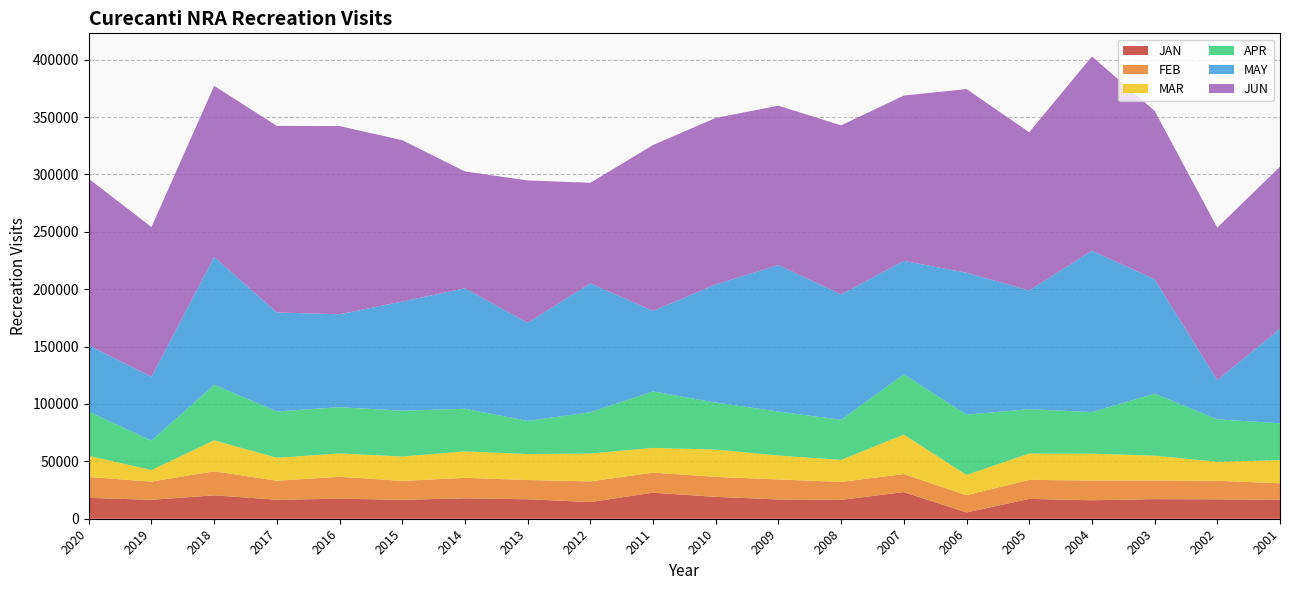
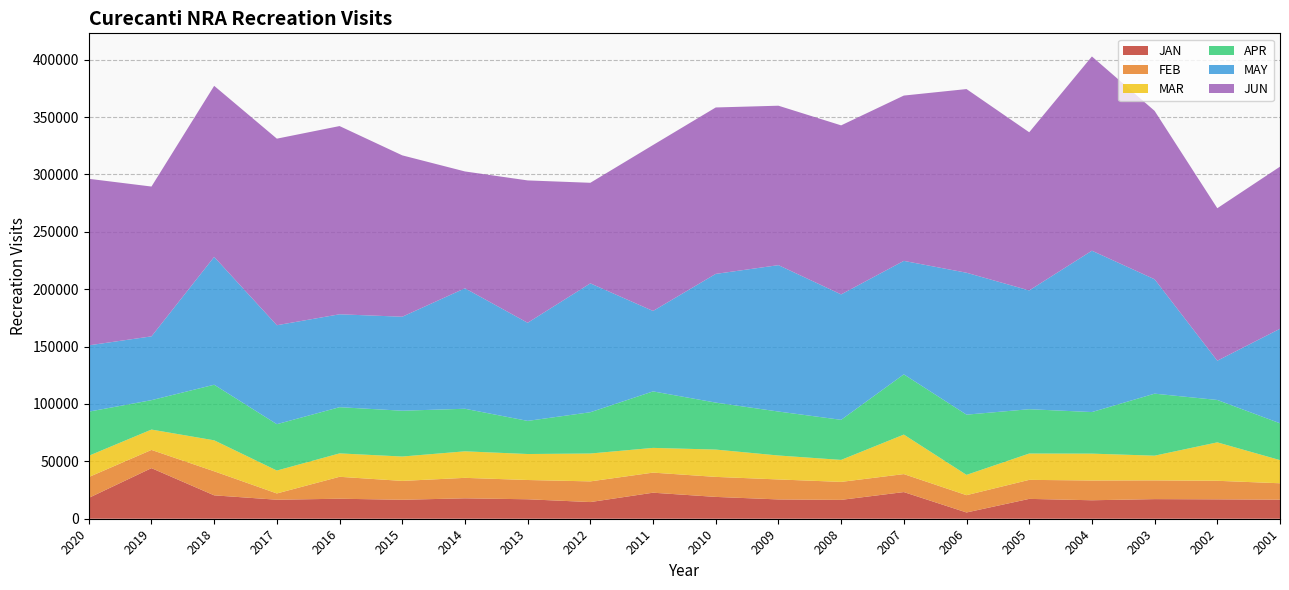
  {
    "JAN": {
      "2020": 18000,
-     "2019": 16000,
+     "2019": 44000,
      "2018": 20000,
      "2017": 17000,
      "2016": 17000,
      "2015": 17000,
      "2014": 18000,
      "2013": 17000,
      "2012": 15000,
      "2011": 23000,
      "2010": 19000,
      "2009": 17000,
      "2008": 16000,
      "2007": 23000,
      "2006": 5000,
      "2005": 17000,
      "2004": 16000,
      "2003": 17000,
      "2002": 17000,
      "2001": 17000
    },
    "FEB": {
      "2020": 18000,
      "2019": 16000,
      "2018": 21000,
-     "2017": 17000,
+     "2017": 5000,
      "2016": 19000,
      "2015": 16000,
      "2014": 18000,
      "2013": 17000,
      "2012": 18000,
      "2011": 17000,
      "2010": 17000,
      "2009": 17000,
      "2008": 16000,
      "2007": 16000,
      "2006": 15000,
      "2005": 17000,
      "2004": 17000,
      "2003": 16000,
      "2002": 16000,
      "2001": 14000
    },
    "MAR": {
      "2020": 19000,
-     "2019": 10000,
+     "2019": 18000,
      "2018": 27000,
      "2017": 20000,
      "2016": 20000,
      "2015": 21000,
      "2014": 23000,
      "2013": 23000,
      "2012": 24000,
      "2011": 22000,
      "2010": 24000,
      "2009": 21000,
      "2008": 19000,
      "2007": 34000,
      "2006": 18000,
      "2005": 23000,
      "2004": 23000,
      "2003": 22000,
-     "2002": 17000,
+     "2002": 33000,
      "2001": 20000
    },
    "APR": {
      "2020": 38000,
      "2019": 26000,
      "2018": 48000,
      "2017": 40000,
      "2016": 40000,
      "2015": 40000,
      "2014": 37000,
      "2013": 29000,
      "2012": 36000,
      "2011": 49000,
      "2010": 41000,
      "2009": 38000,
      "2008": 35000,
      "2007": 52000,
      "2006": 52000,
      "2005": 39000,
      "2004": 36000,
      "2003": 54000,
      "2002": 37000,
      "2001": 32000
    },
    "MAY": {
      "2020": 58000,
      "2019": 56000,
      "2018": 111000,
      "2017": 86000,
      "2016": 81000,
-     "2015": 95000,
+     "2015": 82000,
      "2014": 105000,
      "2013": 85000,
      "2012": 112000,
      "2011": 70000,
-     "2010": 103000,
+     "2010": 112000,
      "2009": 128000,
      "2008": 109000,
      "2007": 99000,
      "2006": 124000,
      "2005": 103000,
      "2004": 141000,
      "2003": 100000,
      "2002": 34000,
      "2001": 82000
    },
    "JUN": {
      "2020": 145000,
      "2019": 131000,
      "2018": 149000,
      "2017": 163000,
      "2016": 164000,
      "2015": 141000,
      "2014": 102000,
      "2013": 124000,
      "2012": 88000,
      "2011": 145000,
      "2010": 145000,
      "2009": 139000,
      "2008": 147000,
      "2007": 144000,
      "2006": 160000,
      "2005": 138000,
      "2004": 169000,
      "2003": 147000,
      "2002": 133000,
      "2001": 141000
    }
  }
